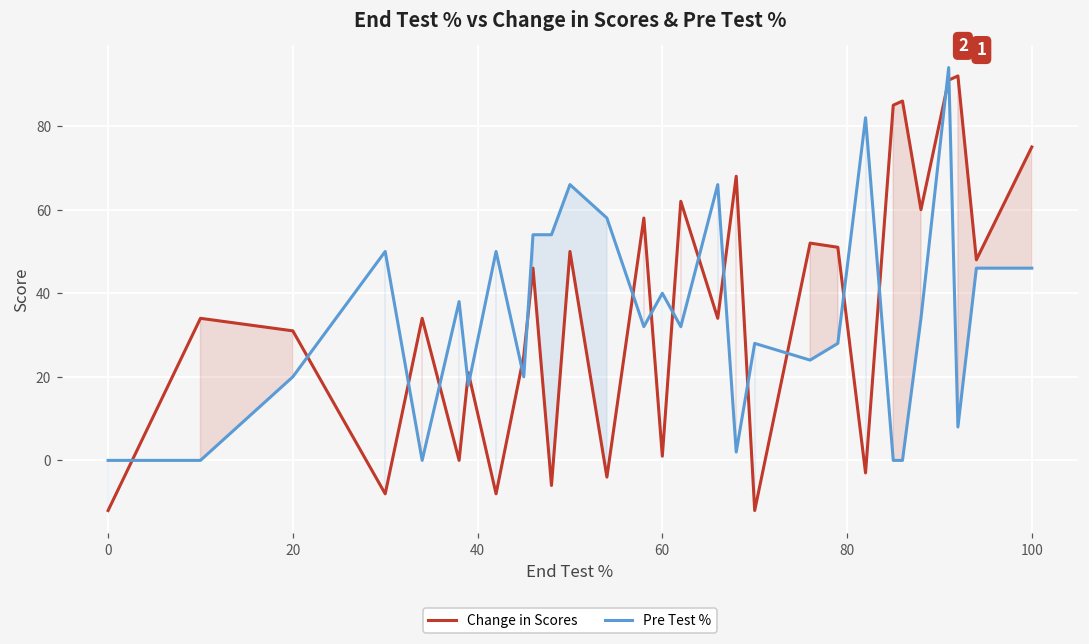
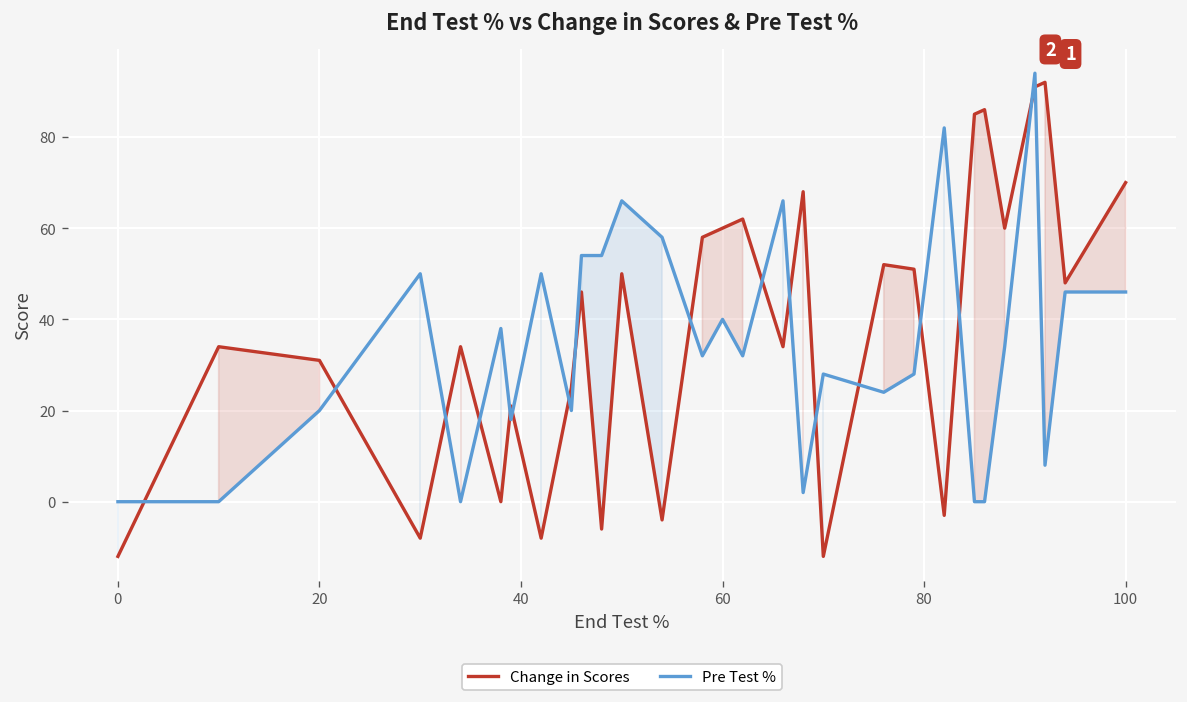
  {
    "Change in Scores": {
      "0": -12,
      "20": 31,
-     "60": 1,
-     "100": 75
+     "60": 60,
+     "100": 70
    },
    "Pre Test %": {
      "0": 0,
      "20": 20,
      "60": 40,
      "100": 46
    }
  }
